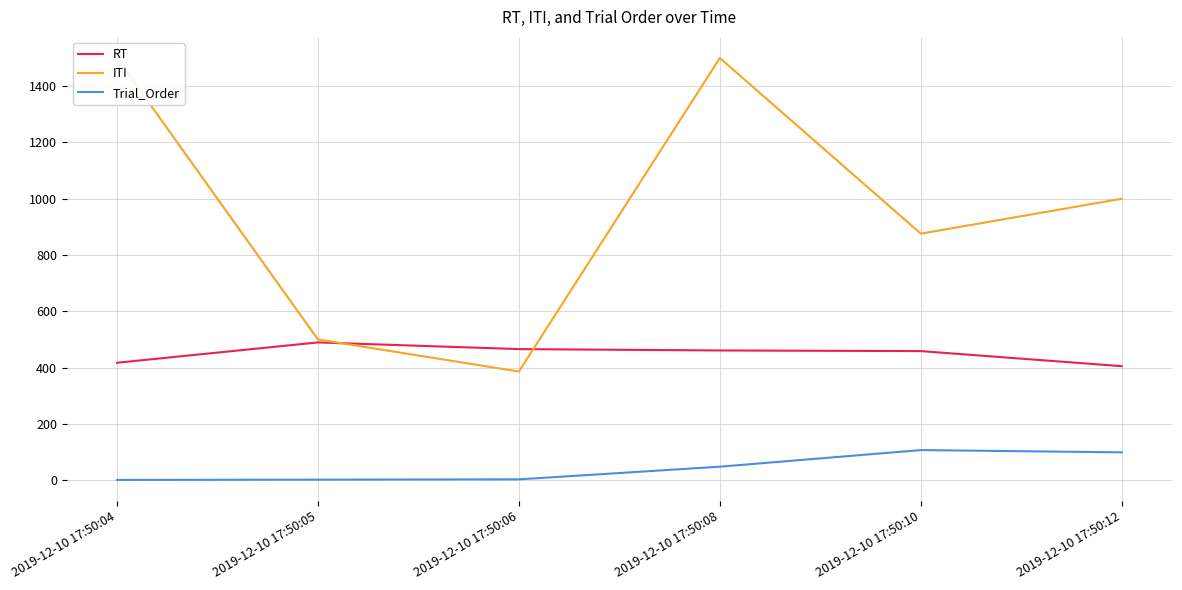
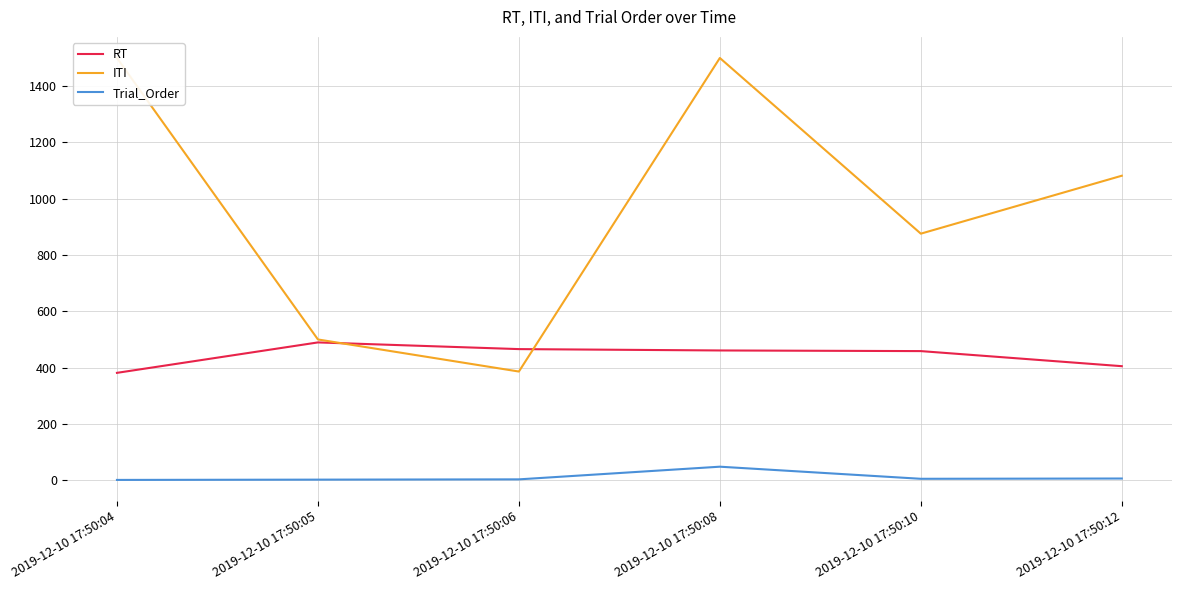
  {
    "RT": {
-     "2019-12-10 17:50:04": 420,
+     "2019-12-10 17:50:04": 380,
      "2019-12-10 17:50:05": 490,
      "2019-12-10 17:50:06": 470,
      "2019-12-10 17:50:08": 460,
      "2019-12-10 17:50:10": 460,
      "2019-12-10 17:50:12": 410
    },
    "ITI": {
      "2019-12-10 17:50:05": 500,
      "2019-12-10 17:50:06": 390,
      "2019-12-10 17:50:08": 1500,
      "2019-12-10 17:50:10": 880,
-     "2019-12-10 17:50:12": 1000
+     "2019-12-10 17:50:12": 1080
    },
    "Trial_Order": {
      "2019-12-10 17:50:04": 0,
      "2019-12-10 17:50:05": 0,
      "2019-12-10 17:50:06": 0,
      "2019-12-10 17:50:08": 50,
-     "2019-12-10 17:50:10": 110,
-     "2019-12-10 17:50:12": 100
+     "2019-12-10 17:50:10": 10,
+     "2019-12-10 17:50:12": 10
    }
  }
